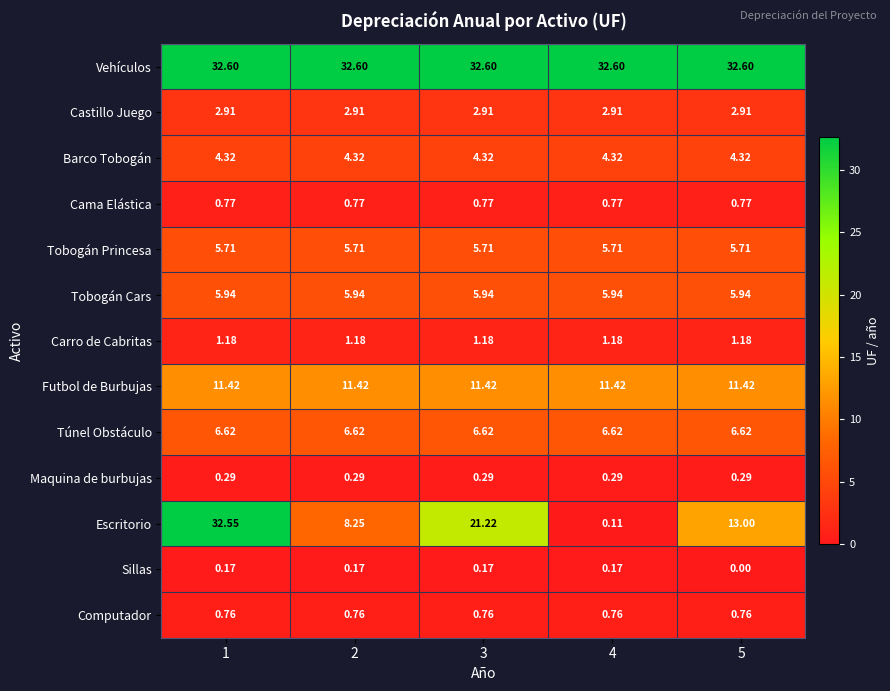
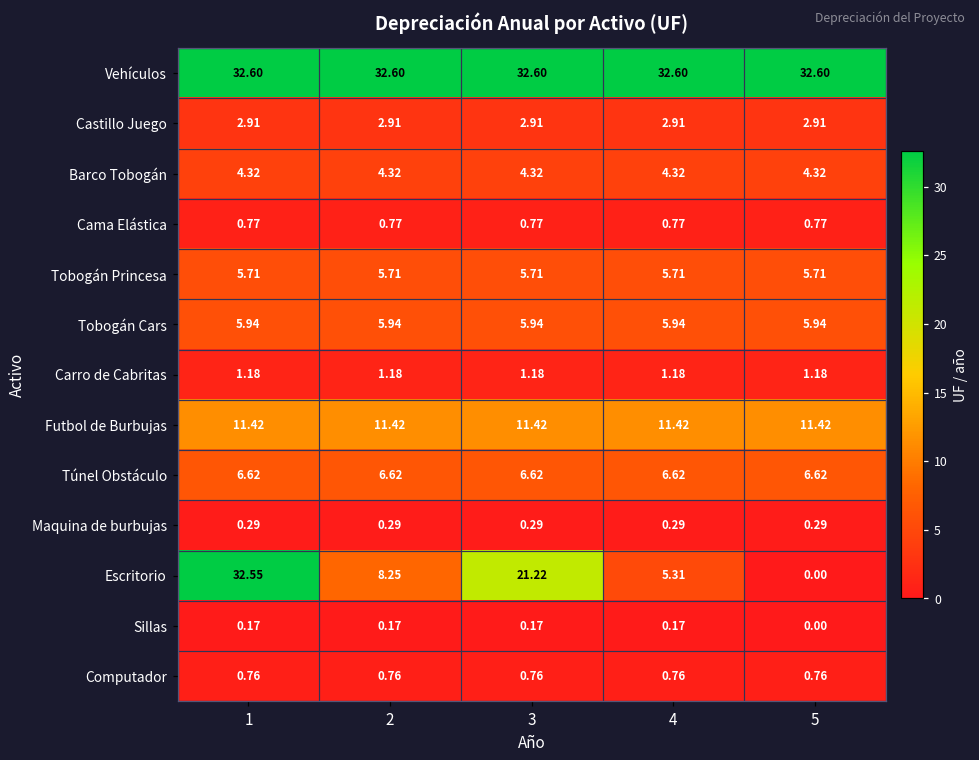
  {
    "Vehículos": {
      "1": 32.60,
      "2": 32.60,
      "3": 32.60,
      "4": 32.60,
      "5": 32.60
    },
    "Castillo Juego": {
      "1": 2.91,
      "2": 2.91,
      "3": 2.91,
      "4": 2.91,
      "5": 2.91
    },
    "Barco Tobogán": {
      "1": 4.32,
      "2": 4.32,
      "3": 4.32,
      "4": 4.32,
      "5": 4.32
    },
    "Cama Elástica": {
      "1": 0.77,
      "2": 0.77,
      "3": 0.77,
      "4": 0.77,
      "5": 0.77
    },
    "Tobogán Princesa": {
      "1": 5.71,
      "2": 5.71,
      "3": 5.71,
      "4": 5.71,
      "5": 5.71
    },
    "Tobogán Cars": {
      "1": 5.94,
      "2": 5.94,
      "3": 5.94,
      "4": 5.94,
      "5": 5.94
    },
    "Carro de Cabritas": {
      "1": 1.18,
      "2": 1.18,
      "3": 1.18,
      "4": 1.18,
      "5": 1.18
    },
    "Futbol de Burbujas": {
      "1": 11.42,
      "2": 11.42,
      "3": 11.42,
      "4": 11.42,
      "5": 11.42
    },
    "Túnel Obstáculo": {
      "1": 6.62,
      "2": 6.62,
      "3": 6.62,
      "4": 6.62,
      "5": 6.62
    },
    "Maquina de burbujas": {
      "1": 0.29,
      "2": 0.29,
      "3": 0.29,
      "4": 0.29,
      "5": 0.29
    },
    "Escritorio": {
      "1": 32.55,
      "2": 8.25,
      "3": 21.22,
-     "4": 0.11,
-     "5": 13.00
+     "4": 5.31,
+     "5": 0.00
    },
    "Sillas": {
      "1": 0.17,
      "2": 0.17,
      "3": 0.17,
      "4": 0.17,
      "5": 0.00
    },
    "Computador": {
      "1": 0.76,
      "2": 0.76,
      "3": 0.76,
      "4": 0.76,
      "5": 0.76
    }
  }
